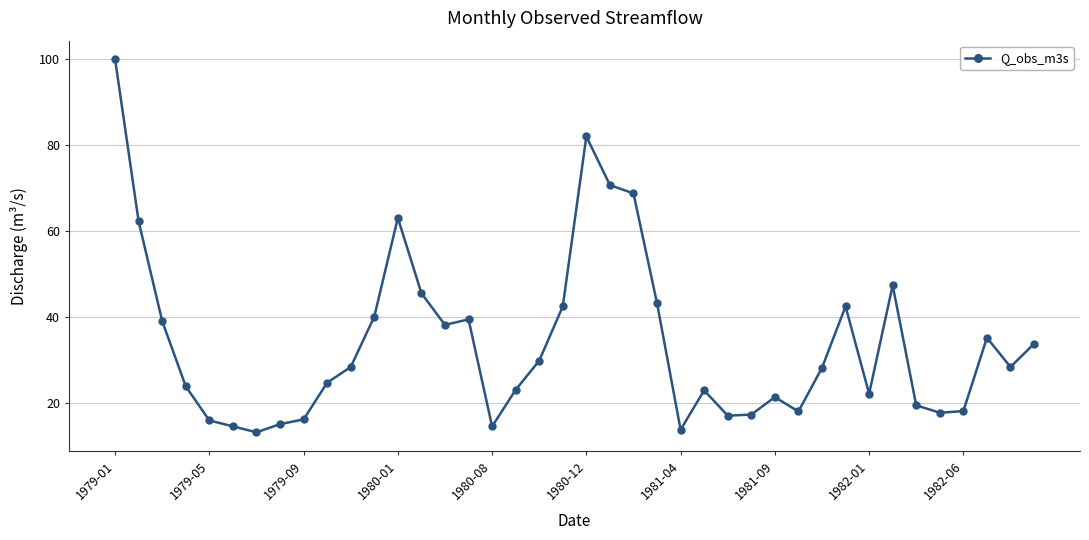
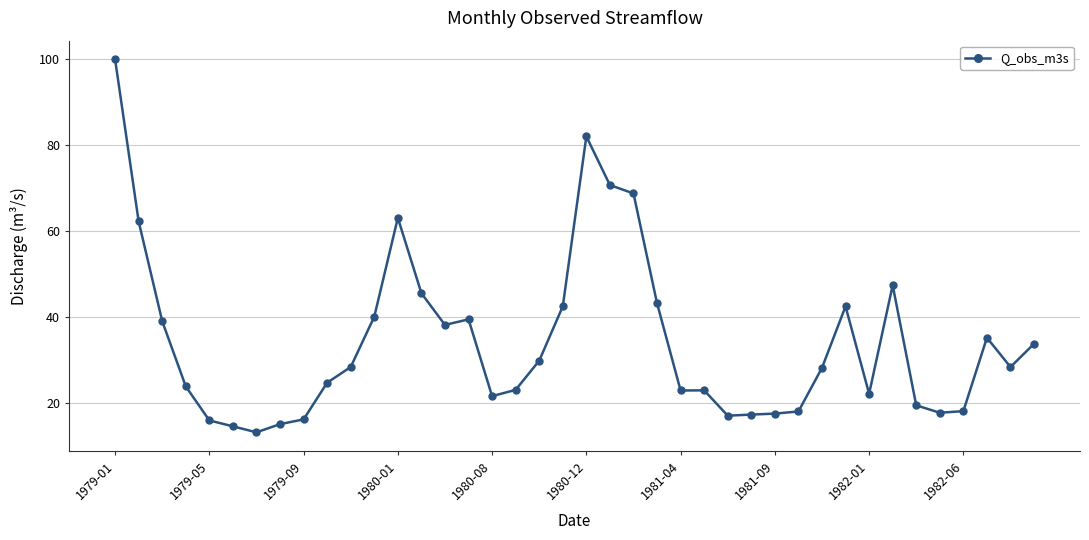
  {
    "1979-01": 100,
    "1979-05": 16,
    "1979-09": 16,
    "1980-01": 63,
-   "1980-08": 15,
+   "1980-08": 22,
    "1980-12": 82,
-   "1981-04": 14,
-   "1981-09": 21,
+   "1981-04": 23,
+   "1981-09": 18,
    "1982-01": 22,
    "1982-06": 18
  }
